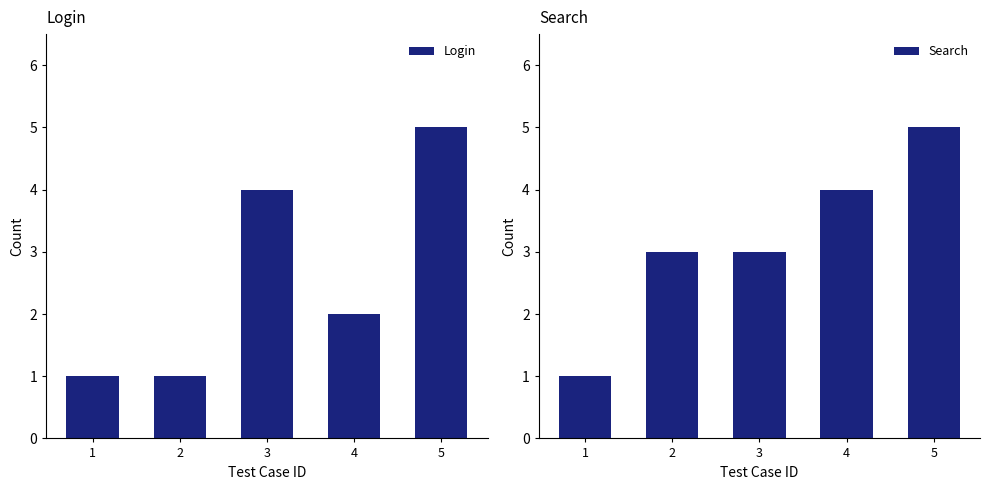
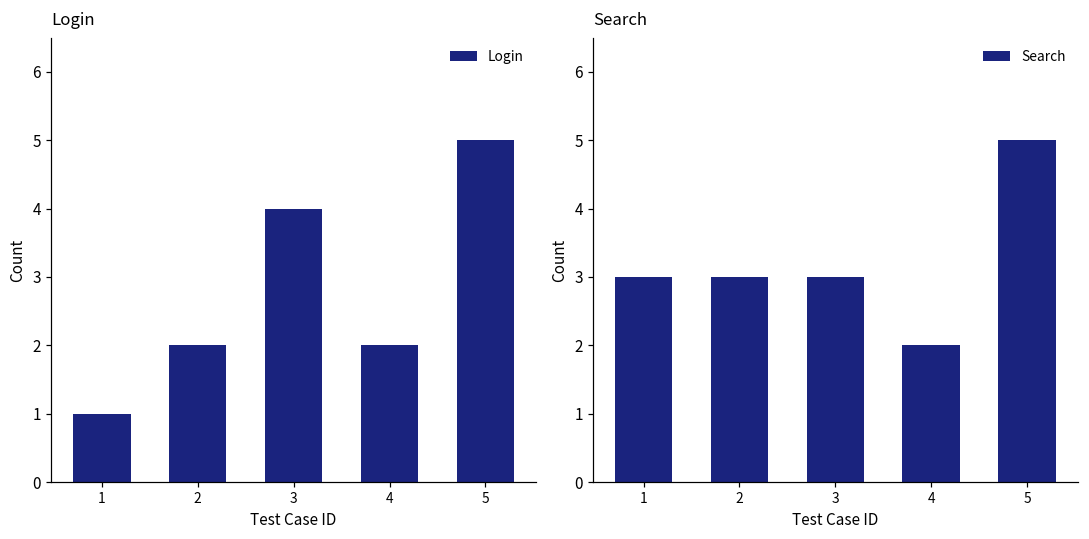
  {
    "Login": {
      "1": 1,
-     "2": 1,
+     "2": 2,
      "3": 4,
      "4": 2,
      "5": 5
    },
    "Search": {
-     "1": 1,
+     "1": 3,
      "2": 3,
      "3": 3,
-     "4": 4,
+     "4": 2,
      "5": 5
    }
  }
